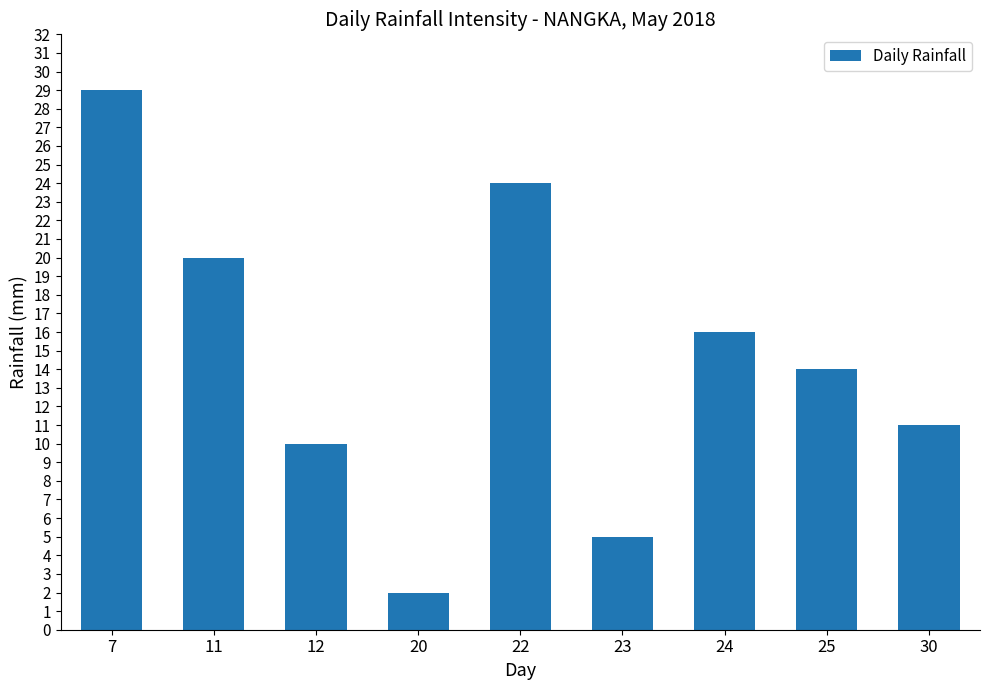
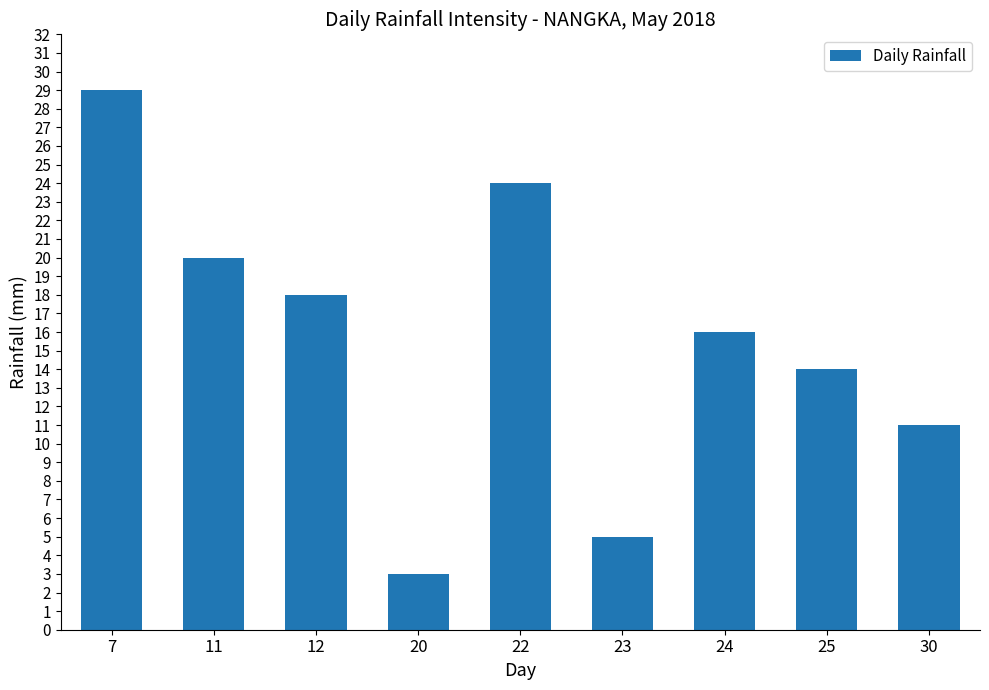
  {
    "7": 29,
    "11": 20,
-   "12": 10,
-   "20": 2,
+   "12": 18,
+   "20": 3,
    "22": 24,
    "23": 5,
    "24": 16,
    "25": 14,
    "30": 11
  }
